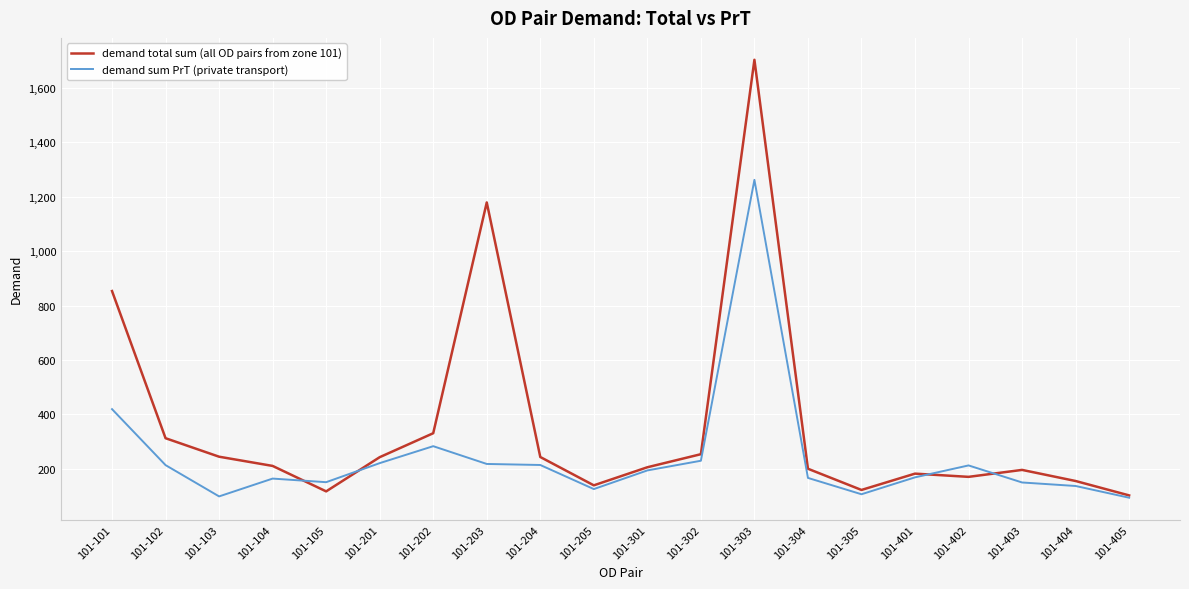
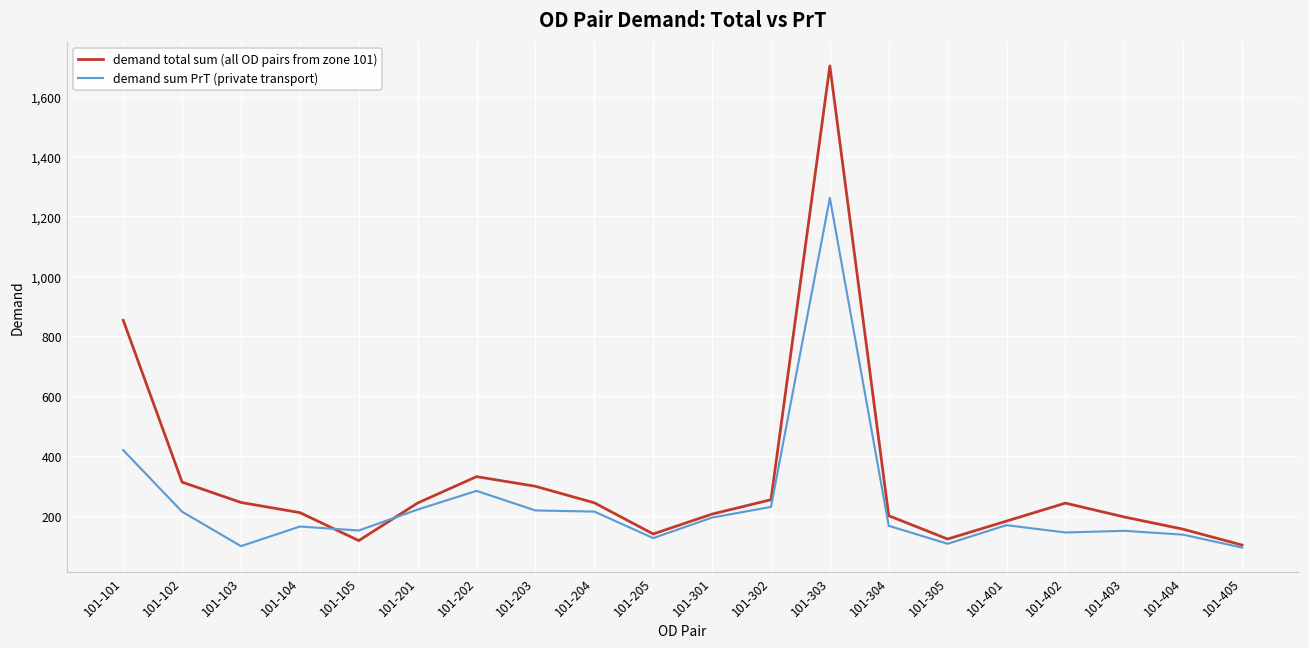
  {
    "demand total sum (all OD pairs from zone 101)": {
      "101-101": "850",
      "101-102": "310",
      "101-103": "240",
      "101-104": "210",
      "101-105": "120",
      "101-201": "240",
      "101-202": "330",
-     "101-203": "1,180",
+     "101-203": "300",
      "101-204": "240",
      "101-205": "140",
      "101-301": "210",
      "101-302": "250",
      "101-303": "1,700",
      "101-304": "200",
      "101-305": "120",
      "101-401": "180",
-     "101-402": "170",
+     "101-402": "240",
      "101-403": "200",
      "101-404": "160"
    },
    "demand sum PrT (private transport)": {
      "101-101": "420",
      "101-102": "210",
      "101-103": "100",
      "101-104": "160",
      "101-105": "150",
      "101-201": "220",
      "101-202": "280",
      "101-203": "220",
      "101-204": "210",
      "101-205": "130",
      "101-301": "190",
      "101-302": "230",
      "101-303": "1,260",
      "101-304": "170",
      "101-305": "110",
      "101-401": "170",
-     "101-402": "210",
+     "101-402": "140",
      "101-403": "150",
      "101-404": "140"
    }
  }
